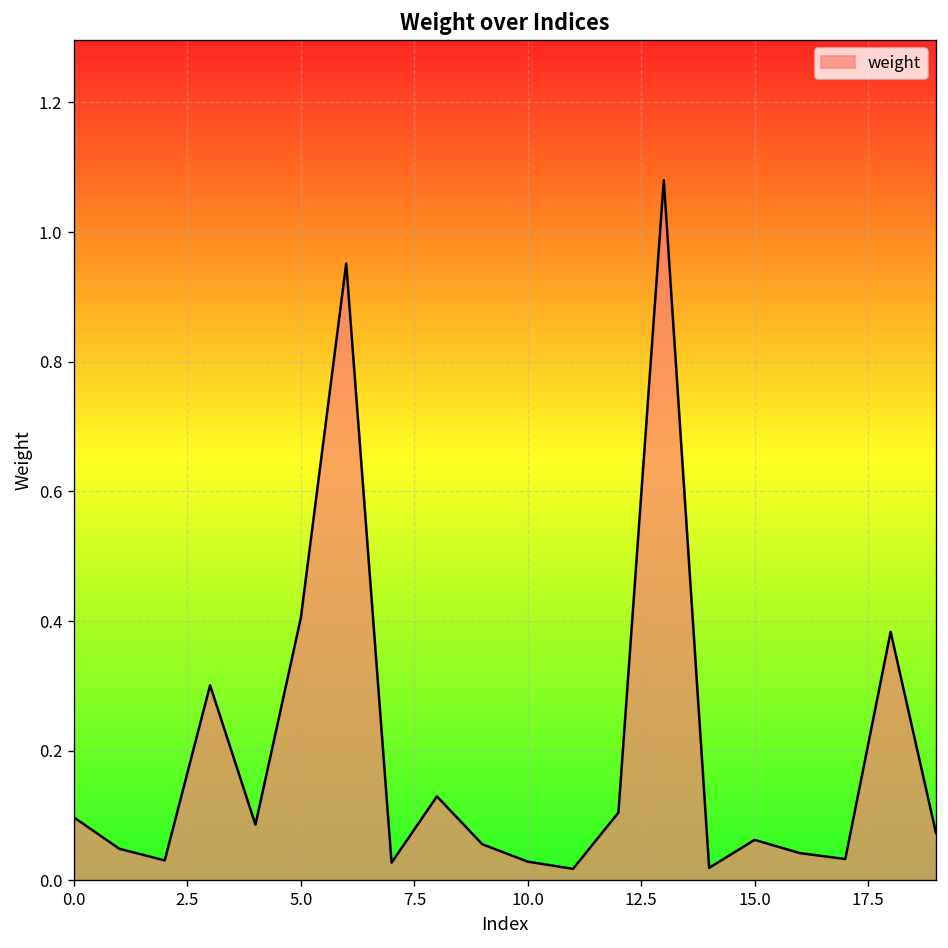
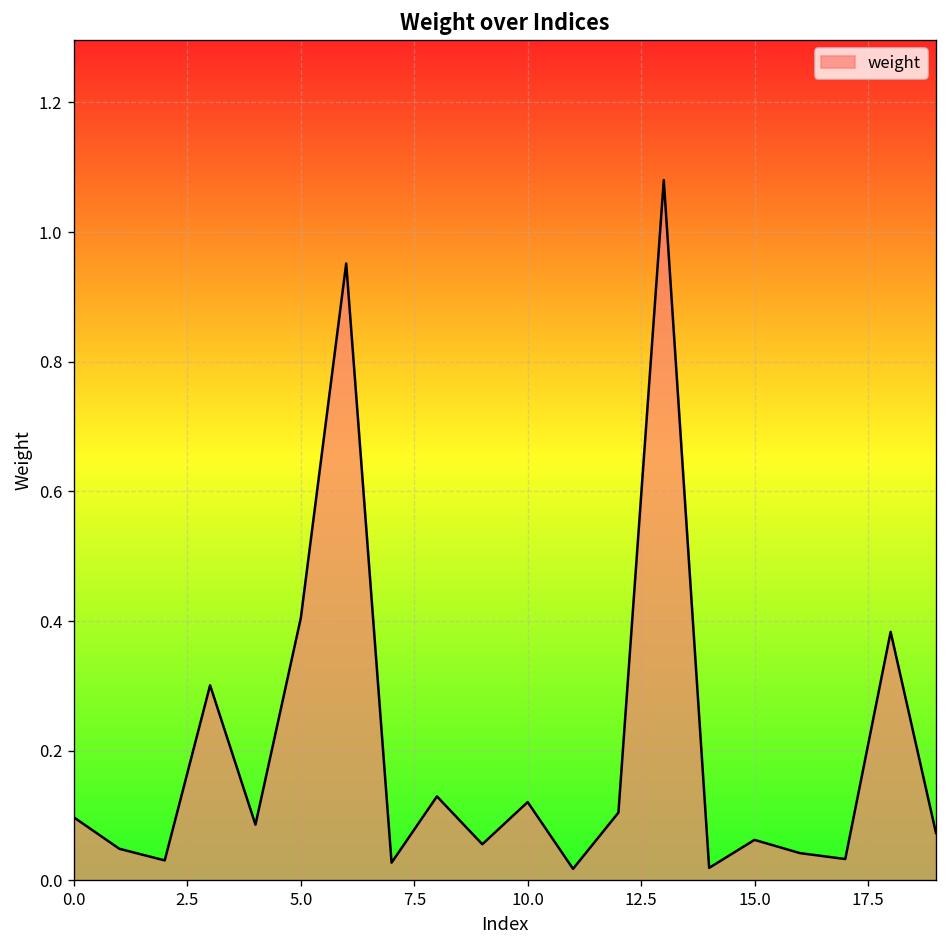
  {
    "0.0": 0.10,
    "5.0": 0.40,
-   "10.0": 0.03,
+   "10.0": 0.12,
    "15.0": 0.06
  }
